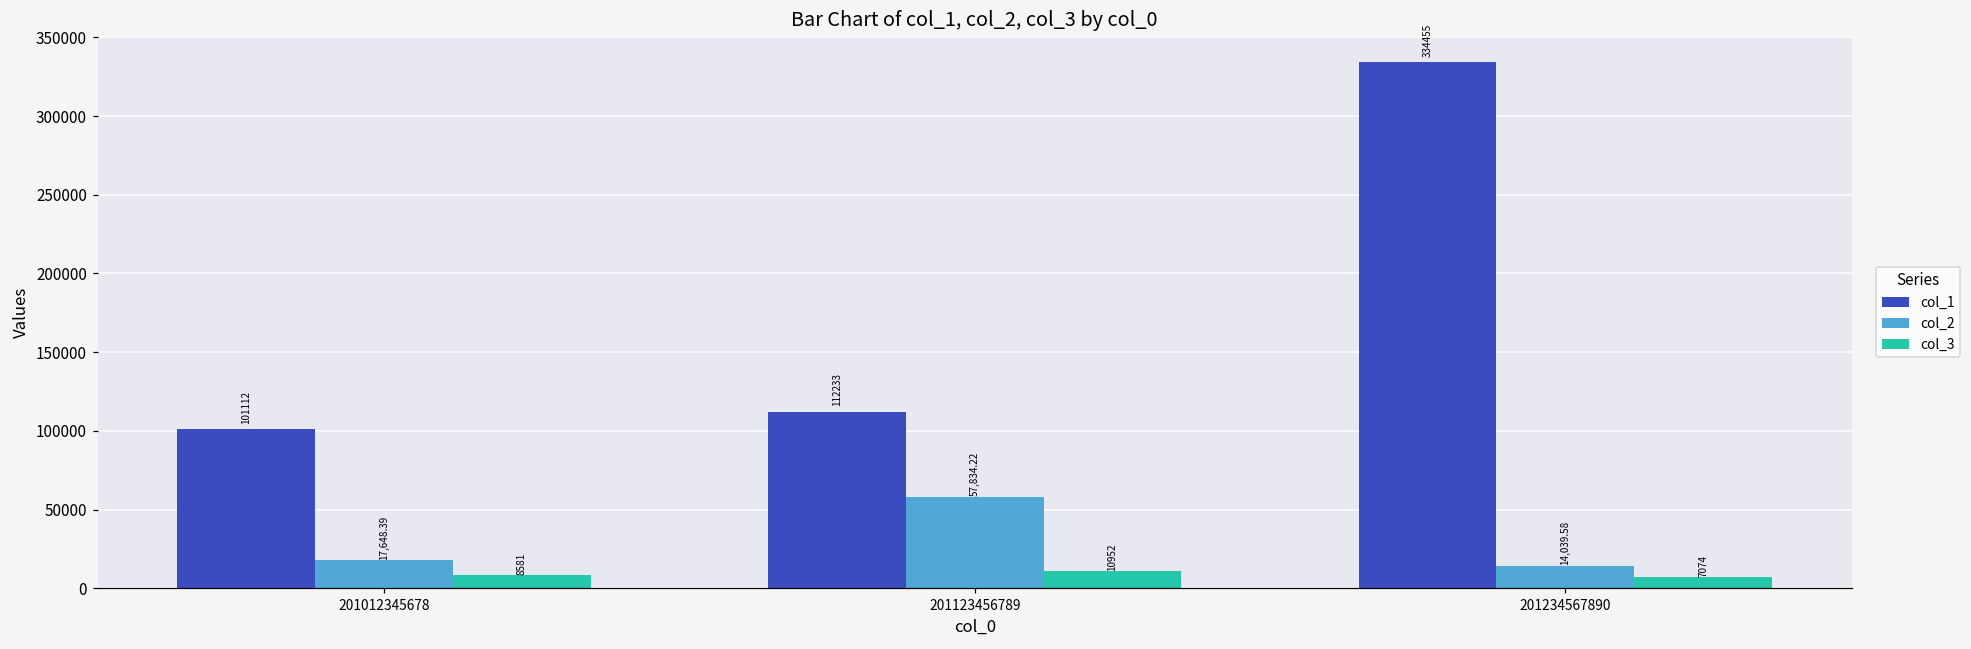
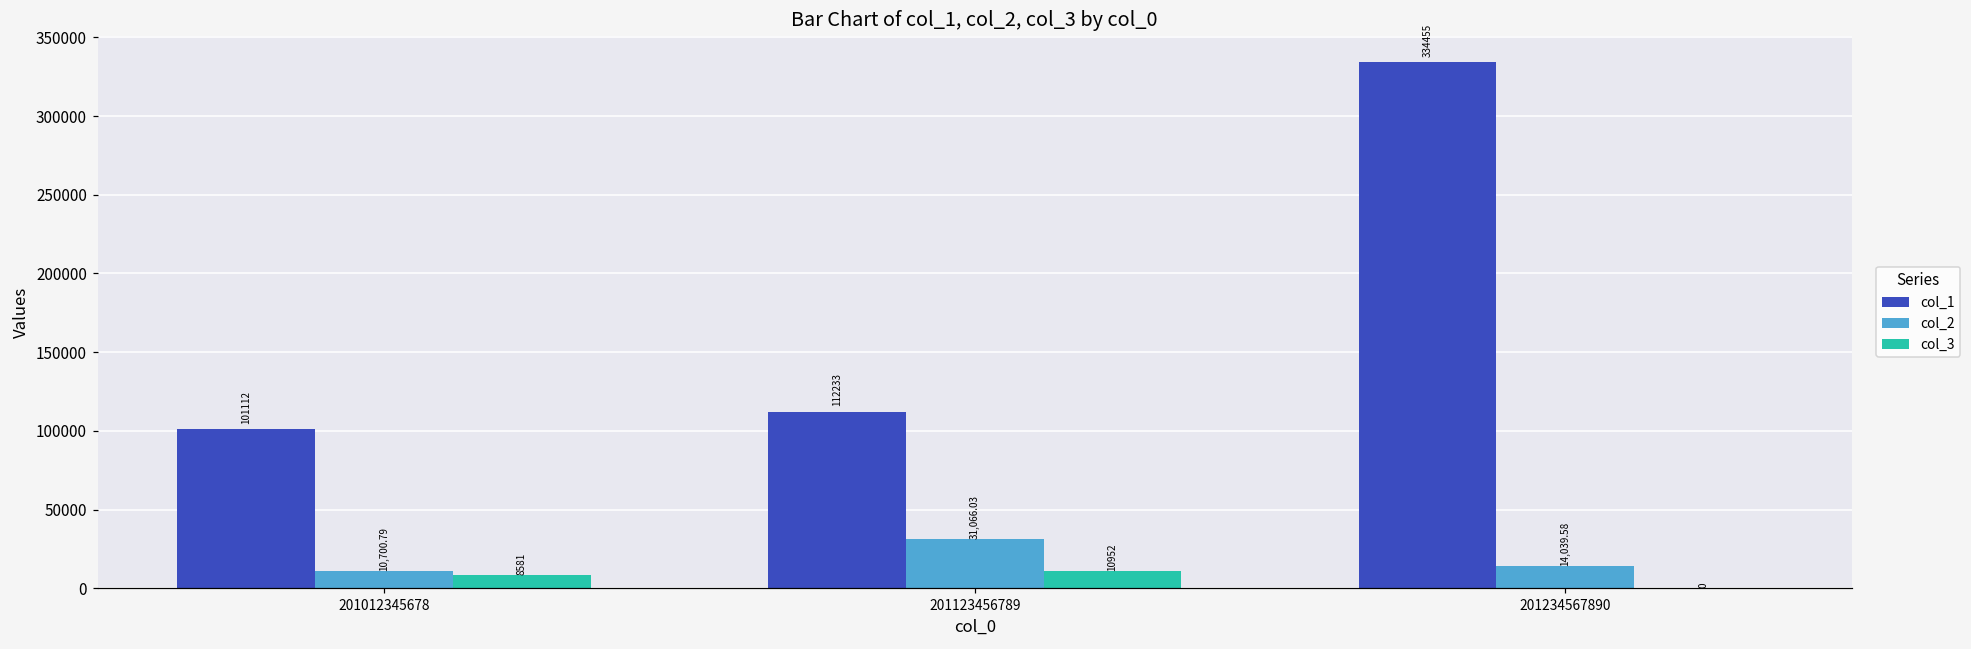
  {
    "col_1": {
      "201012345678": "101112",
      "201123456789": "112233",
      "201234567890": "334455"
    },
    "col_2": {
-     "201012345678": "17,648.39",
-     "201123456789": "57,834.22",
+     "201012345678": "10,700.79",
+     "201123456789": "31,066.03",
      "201234567890": "14,039.58"
    },
    "col_3": {
      "201012345678": "8581",
      "201123456789": "10952",
-     "201234567890": "7074"
+     "201234567890": "0"
    }
  }
